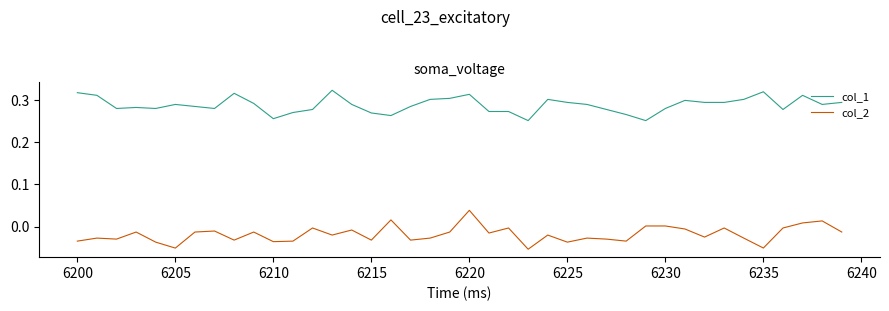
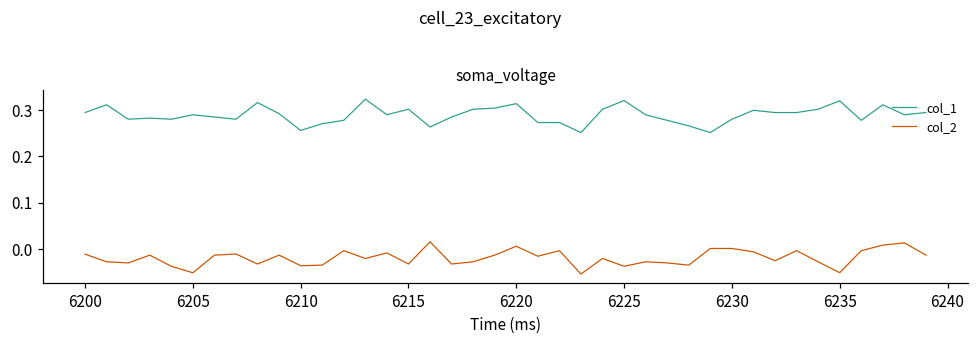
  {
    "col_1": {
-     "6200": 0.32,
+     "6200": 0.29,
      "6205": 0.29,
      "6210": 0.26,
-     "6215": 0.27,
+     "6215": 0.30,
      "6220": 0.31,
-     "6225": 0.29,
+     "6225": 0.32,
      "6230": 0.28,
      "6235": 0.32
    },
    "col_2": {
-     "6200": -0.03,
+     "6200": -0.01,
      "6205": -0.05,
      "6210": -0.04,
      "6215": -0.03,
-     "6220": 0.04,
+     "6220": 0.01,
      "6225": -0.04,
      "6230": 0.00,
      "6235": -0.05
    }
  }
